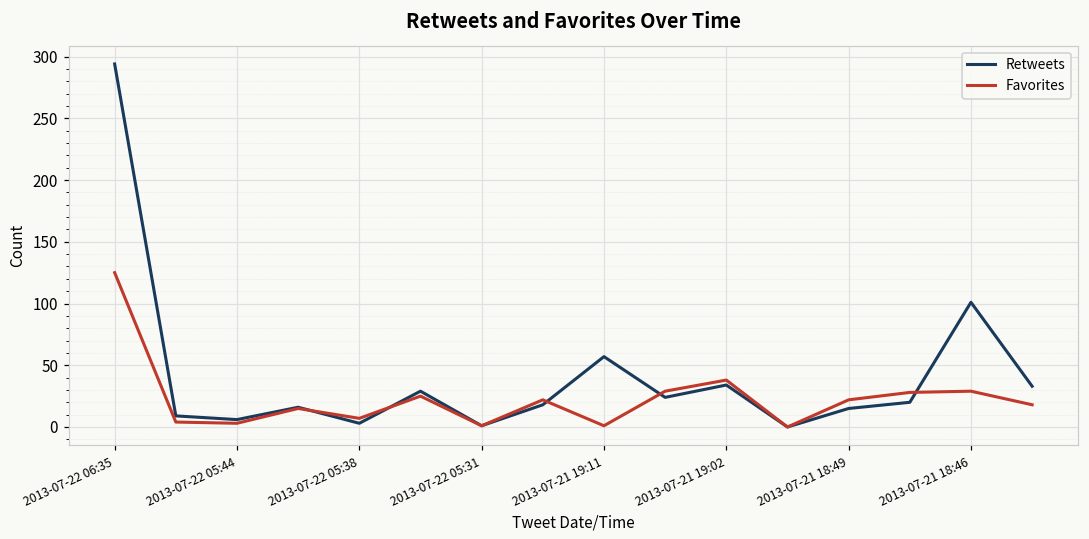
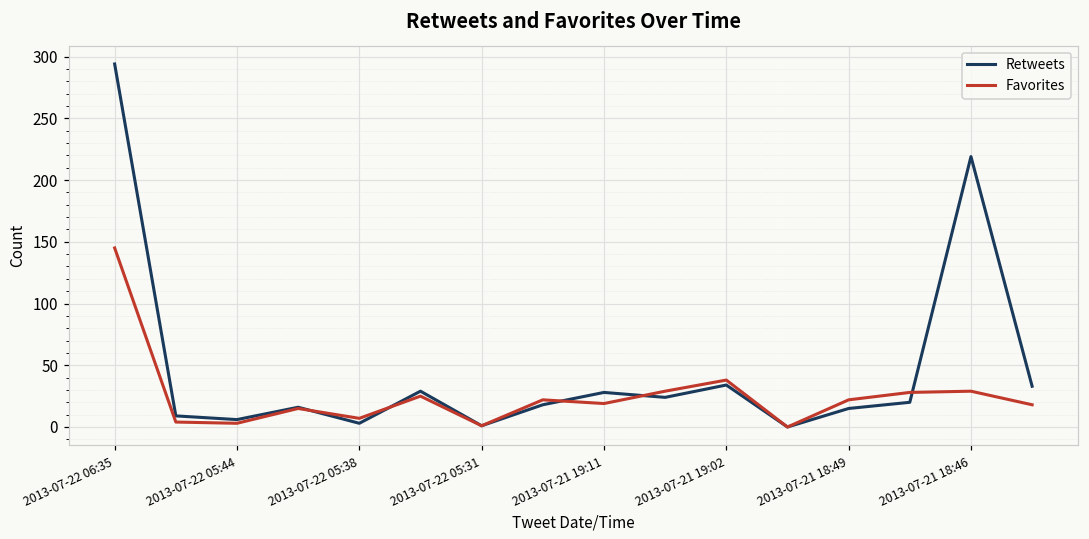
  {
    "Retweets": {
      "2013-07-22 06:35": 294,
      "2013-07-22 05:44": 6,
      "2013-07-22 05:38": 3,
-     "2013-07-21 19:11": 57,
+     "2013-07-21 19:11": 28,
      "2013-07-21 19:02": 34,
-     "2013-07-21 18:46": 101
+     "2013-07-21 18:46": 219
    },
    "Favorites": {
-     "2013-07-22 06:35": 125,
+     "2013-07-22 06:35": 145,
      "2013-07-22 05:44": 3,
      "2013-07-22 05:38": 7,
-     "2013-07-21 19:11": 1,
+     "2013-07-21 19:11": 19,
      "2013-07-21 19:02": 38,
      "2013-07-21 18:46": 29
    }
  }
